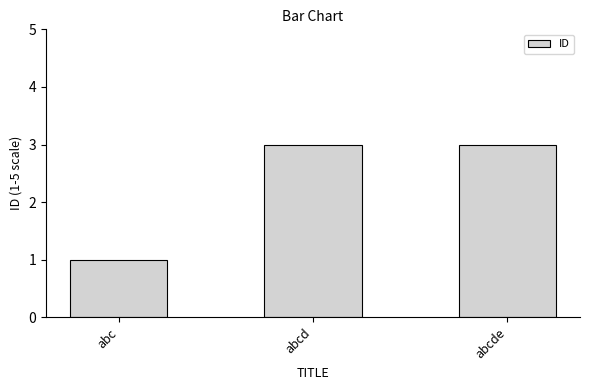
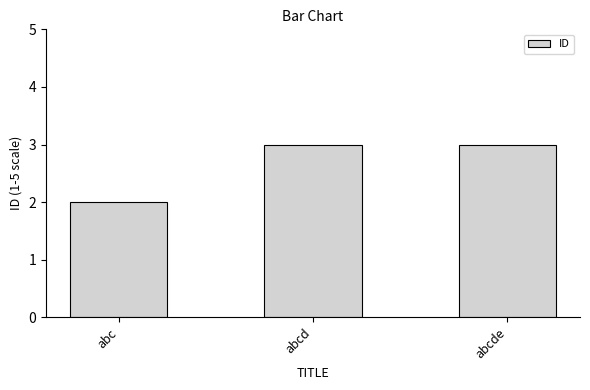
  {
-   "abc": 1,
+   "abc": 2,
    "abcd": 3,
    "abcde": 3
  }
